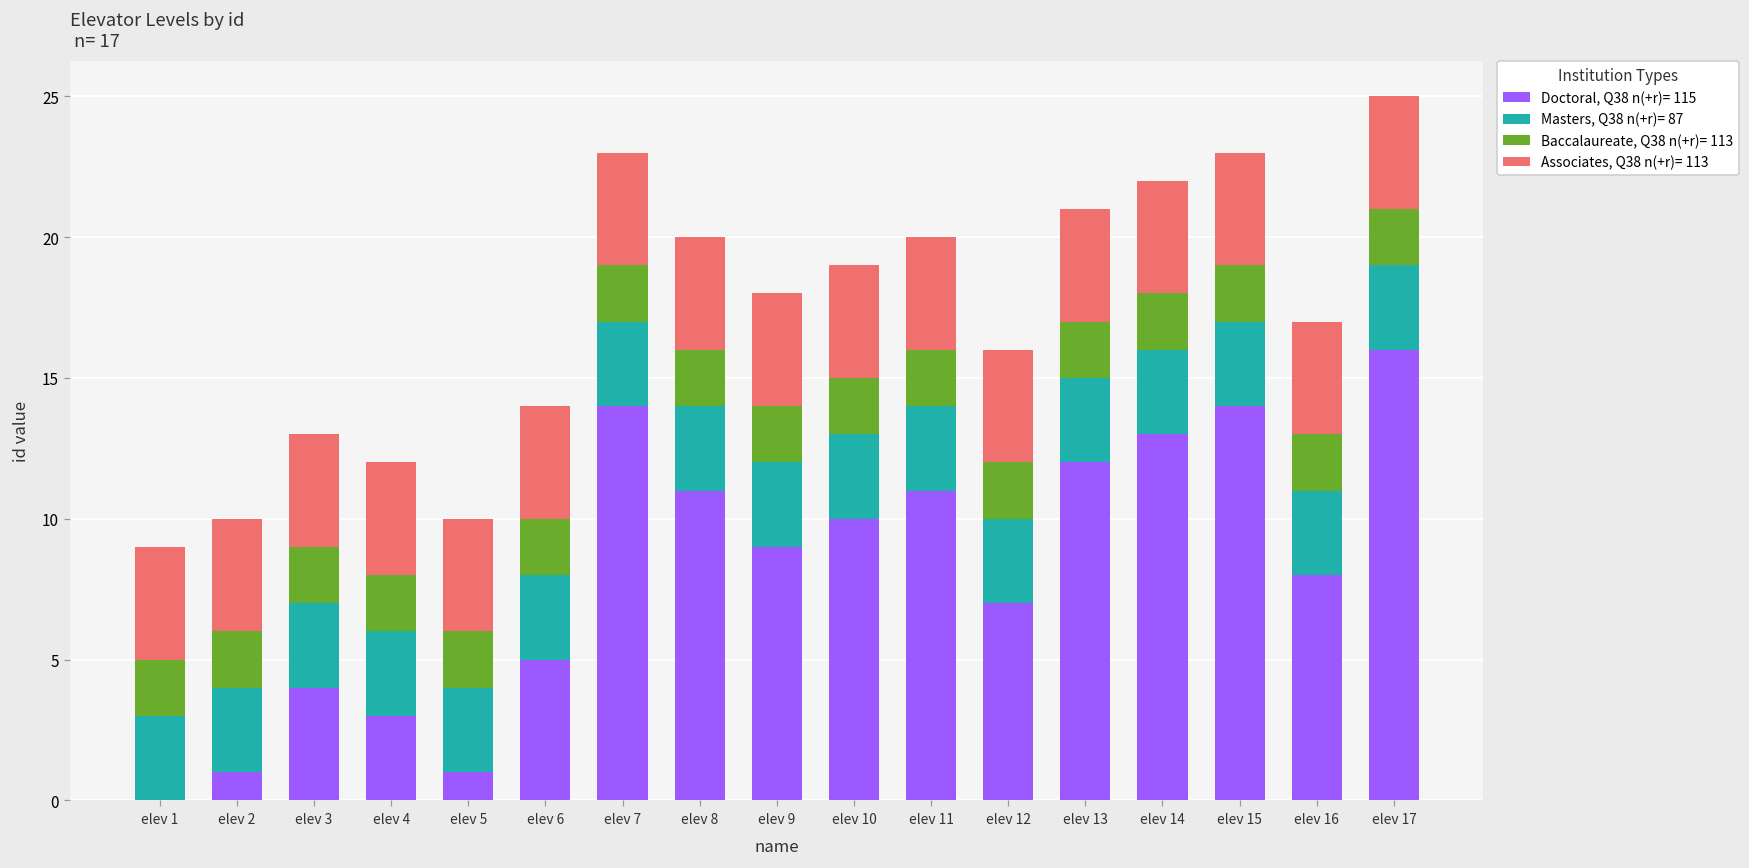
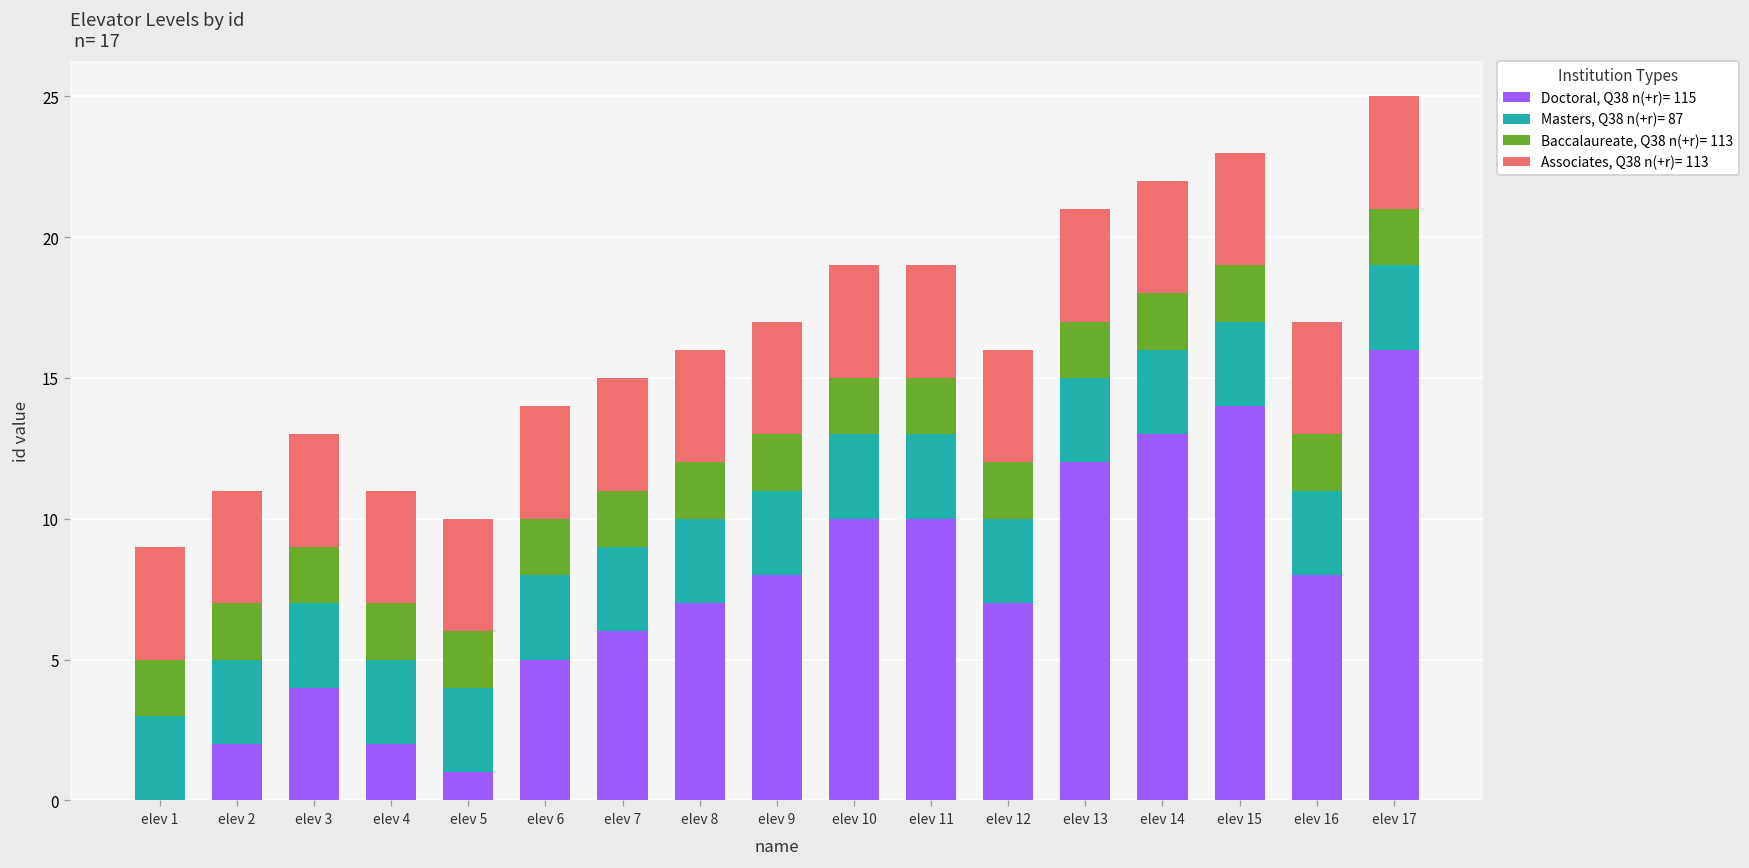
  {
    "Doctoral, Q38 n(+r)= 115": {
      "elev 1": 0,
-     "elev 2": 1,
+     "elev 2": 2,
      "elev 3": 4,
-     "elev 4": 3,
+     "elev 4": 2,
      "elev 5": 1,
      "elev 6": 5,
-     "elev 7": 14,
-     "elev 8": 11,
-     "elev 9": 9,
+     "elev 7": 6,
+     "elev 8": 7,
+     "elev 9": 8,
      "elev 10": 10,
-     "elev 11": 11,
+     "elev 11": 10,
      "elev 12": 7,
      "elev 13": 12,
      "elev 14": 13,
      "elev 15": 14,
      "elev 16": 8,
      "elev 17": 16
    },
    "Masters, Q38 n(+r)= 87": {
      "elev 1": 3,
      "elev 2": 3,
      "elev 3": 3,
      "elev 4": 3,
      "elev 5": 3,
      "elev 6": 3,
      "elev 7": 3,
      "elev 8": 3,
      "elev 9": 3,
      "elev 10": 3,
      "elev 11": 3,
      "elev 12": 3,
      "elev 13": 3,
      "elev 14": 3,
      "elev 15": 3,
      "elev 16": 3,
      "elev 17": 3
    },
    "Baccalaureate, Q38 n(+r)= 113": {
      "elev 1": 2,
      "elev 2": 2,
      "elev 3": 2,
      "elev 4": 2,
      "elev 5": 2,
      "elev 6": 2,
      "elev 7": 2,
      "elev 8": 2,
      "elev 9": 2,
      "elev 10": 2,
      "elev 11": 2,
      "elev 12": 2,
      "elev 13": 2,
      "elev 14": 2,
      "elev 15": 2,
      "elev 16": 2,
      "elev 17": 2
    },
    "Associates, Q38 n(+r)= 113": {
      "elev 1": 4,
      "elev 2": 4,
      "elev 3": 4,
      "elev 4": 4,
      "elev 5": 4,
      "elev 6": 4,
      "elev 7": 4,
      "elev 8": 4,
      "elev 9": 4,
      "elev 10": 4,
      "elev 11": 4,
      "elev 12": 4,
      "elev 13": 4,
      "elev 14": 4,
      "elev 15": 4,
      "elev 16": 4,
      "elev 17": 4
    }
  }
